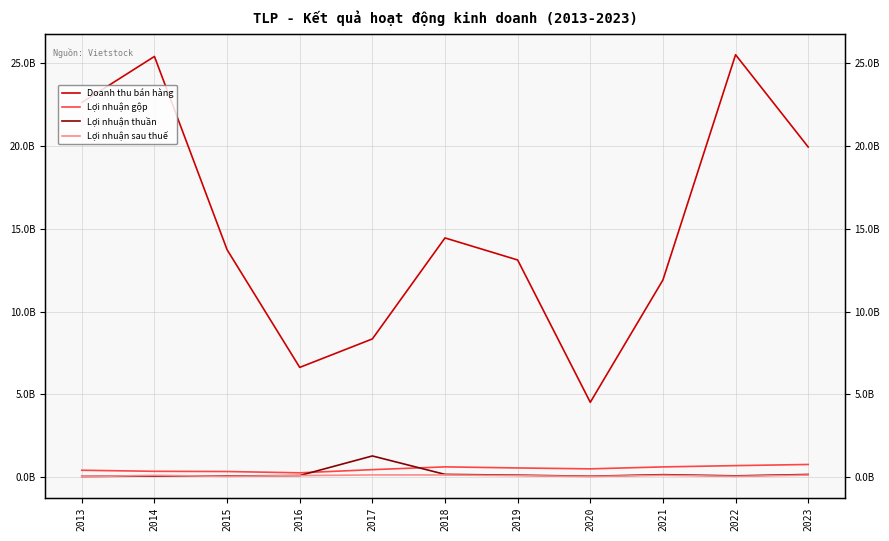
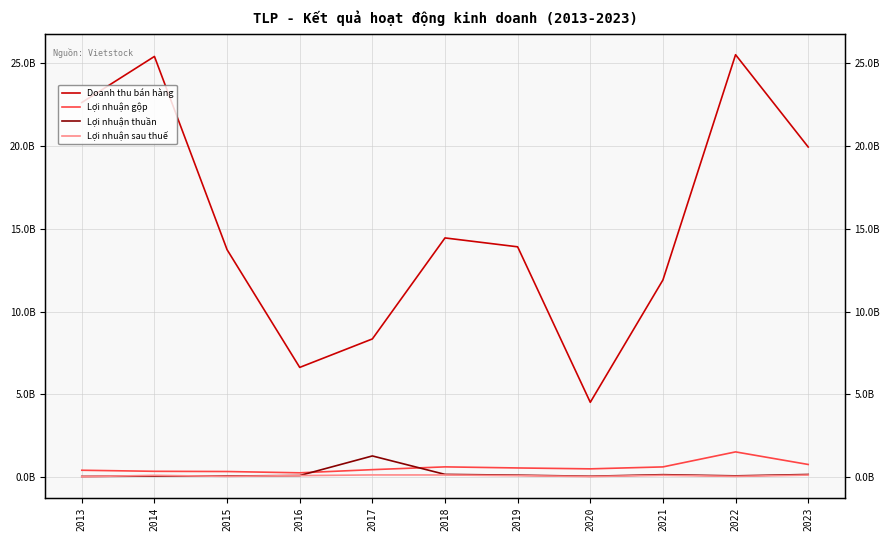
  {
    "Doanh thu bán hàng": {
      "2014": 25400000000,
      "2015": 13700000000,
      "2016": 6600000000,
      "2017": 8300000000,
      "2018": 14400000000,
-     "2019": 13100000000,
+     "2019": 13900000000,
      "2020": 4500000000,
      "2021": 11900000000,
      "2022": 25500000000,
      "2023": 19900000000
    },
    "Lợi nhuận gộp": {
      "2013": 400000000,
      "2014": 300000000,
      "2015": 300000000,
      "2016": 300000000,
      "2017": 400000000,
      "2018": 600000000,
      "2019": 600000000,
      "2020": 500000000,
      "2021": 600000000,
-     "2022": 700000000,
+     "2022": 1500000000,
      "2023": 800000000
    },
    "Lợi nhuận thuần": {
      "2017": 1300000000
    },
    "Lợi nhuận sau thuế": {
      "2017": 100000000
    }
  }
